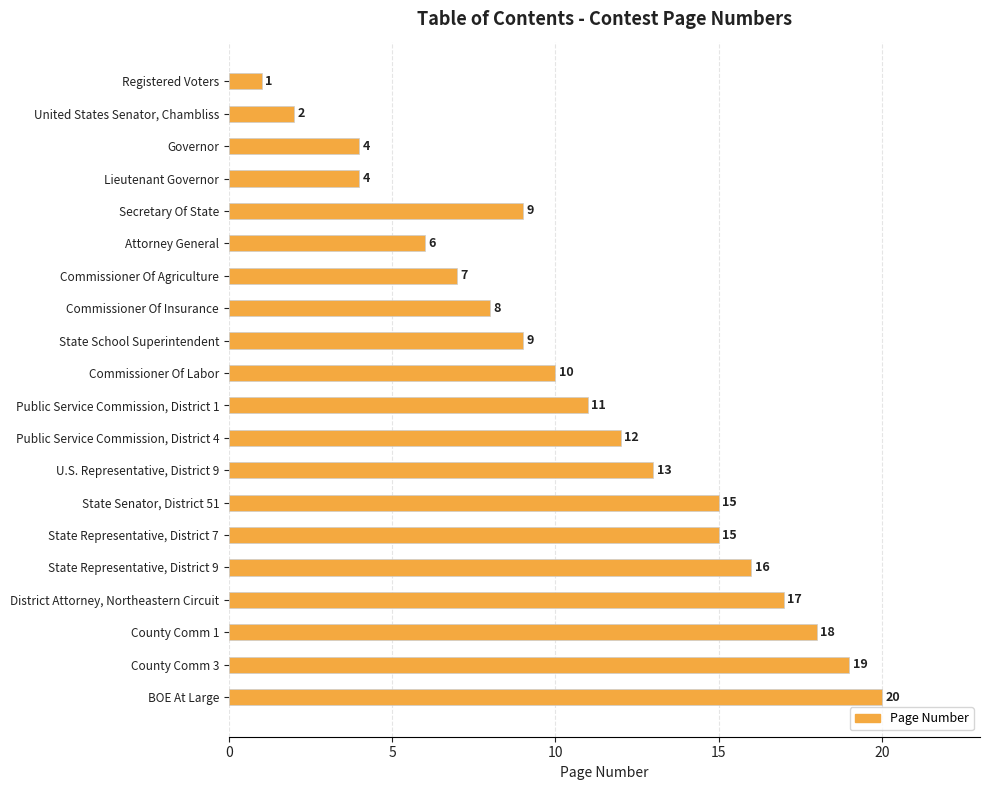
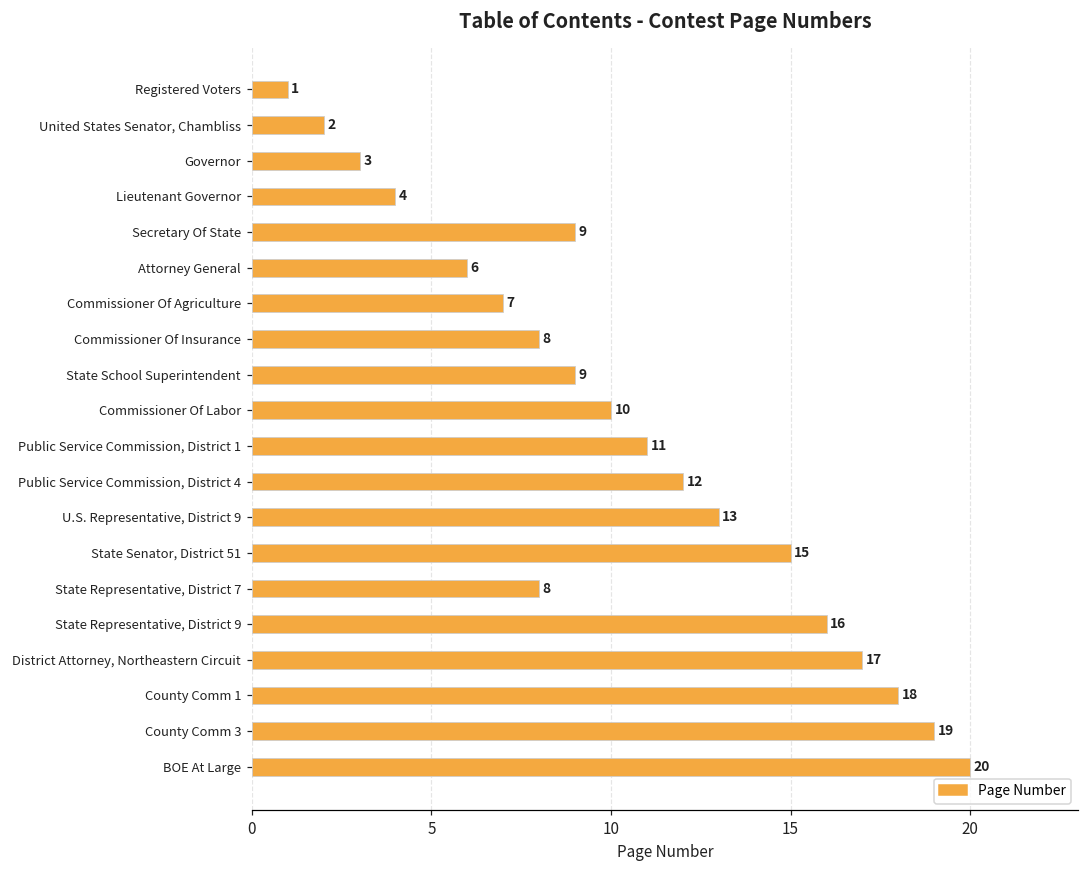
  {
    "Registered Voters": 1,
    "United States Senator, Chambliss": 2,
-   "Governor": 4,
+   "Governor": 3,
    "Lieutenant Governor": 4,
    "Secretary Of State": 9,
    "Attorney General": 6,
    "Commissioner Of Agriculture": 7,
    "Commissioner Of Insurance": 8,
    "State School Superintendent": 9,
    "Commissioner Of Labor": 10,
    "Public Service Commission, District 1": 11,
    "Public Service Commission, District 4": 12,
    "U.S. Representative, District 9": 13,
    "State Senator, District 51": 15,
-   "State Representative, District 7": 15,
+   "State Representative, District 7": 8,
    "State Representative, District 9": 16,
    "District Attorney, Northeastern Circuit": 17,
    "County Comm 1": 18,
    "County Comm 3": 19,
    "BOE At Large": 20
  }
